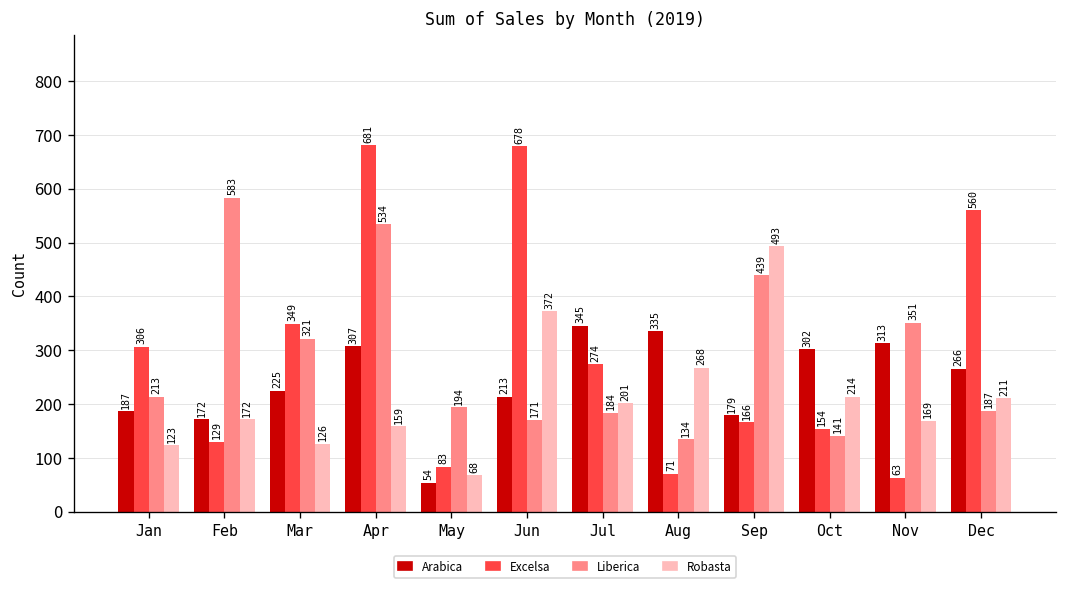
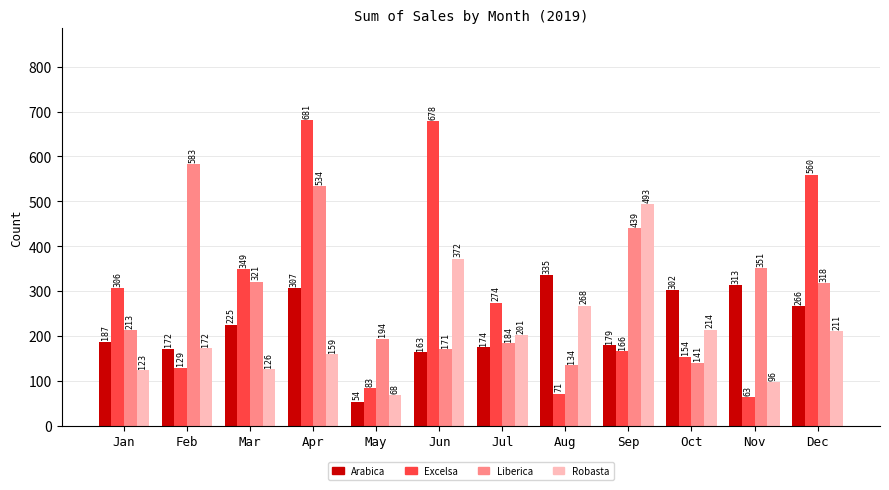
  {
    "Arabica": {
      "Jan": 187,
      "Feb": 172,
      "Mar": 225,
      "Apr": 307,
      "May": 54,
-     "Jun": 213,
-     "Jul": 345,
+     "Jun": 163,
+     "Jul": 174,
      "Aug": 335,
      "Sep": 179,
      "Oct": 302,
      "Nov": 313,
      "Dec": 266
    },
    "Excelsa": {
      "Jan": 306,
      "Feb": 129,
      "Mar": 349,
      "Apr": 681,
      "May": 83,
      "Jun": 678,
      "Jul": 274,
      "Aug": 71,
      "Sep": 166,
      "Oct": 154,
      "Nov": 63,
      "Dec": 560
    },
    "Liberica": {
      "Jan": 213,
      "Feb": 583,
      "Mar": 321,
      "Apr": 534,
      "May": 194,
      "Jun": 171,
      "Jul": 184,
      "Aug": 134,
      "Sep": 439,
      "Oct": 141,
      "Nov": 351,
-     "Dec": 187
+     "Dec": 318
    },
    "Robasta": {
      "Jan": 123,
      "Feb": 172,
      "Mar": 126,
      "Apr": 159,
      "May": 68,
      "Jun": 372,
      "Jul": 201,
      "Aug": 268,
      "Sep": 493,
      "Oct": 214,
-     "Nov": 169,
+     "Nov": 96,
      "Dec": 211
    }
  }
